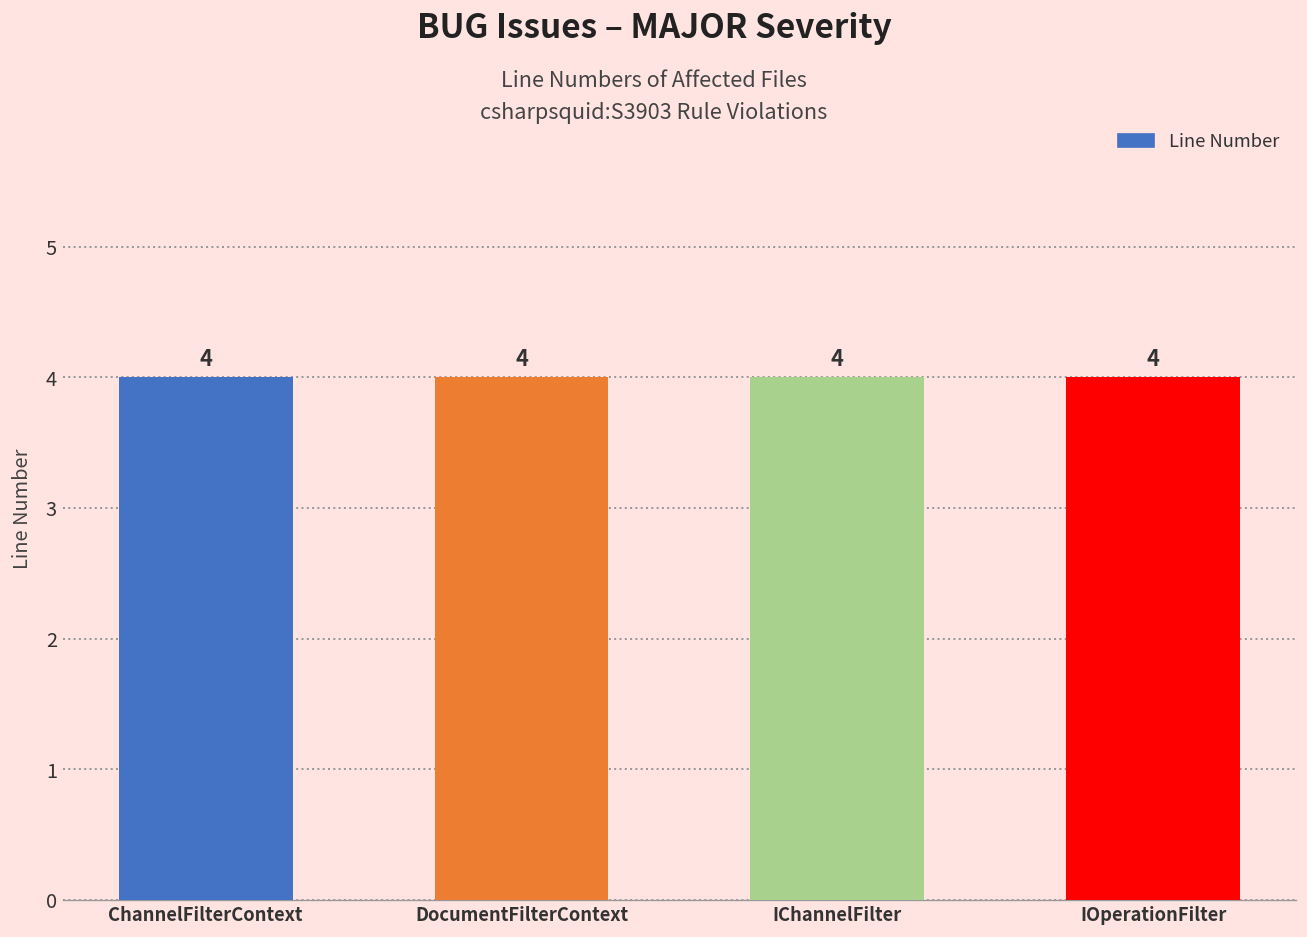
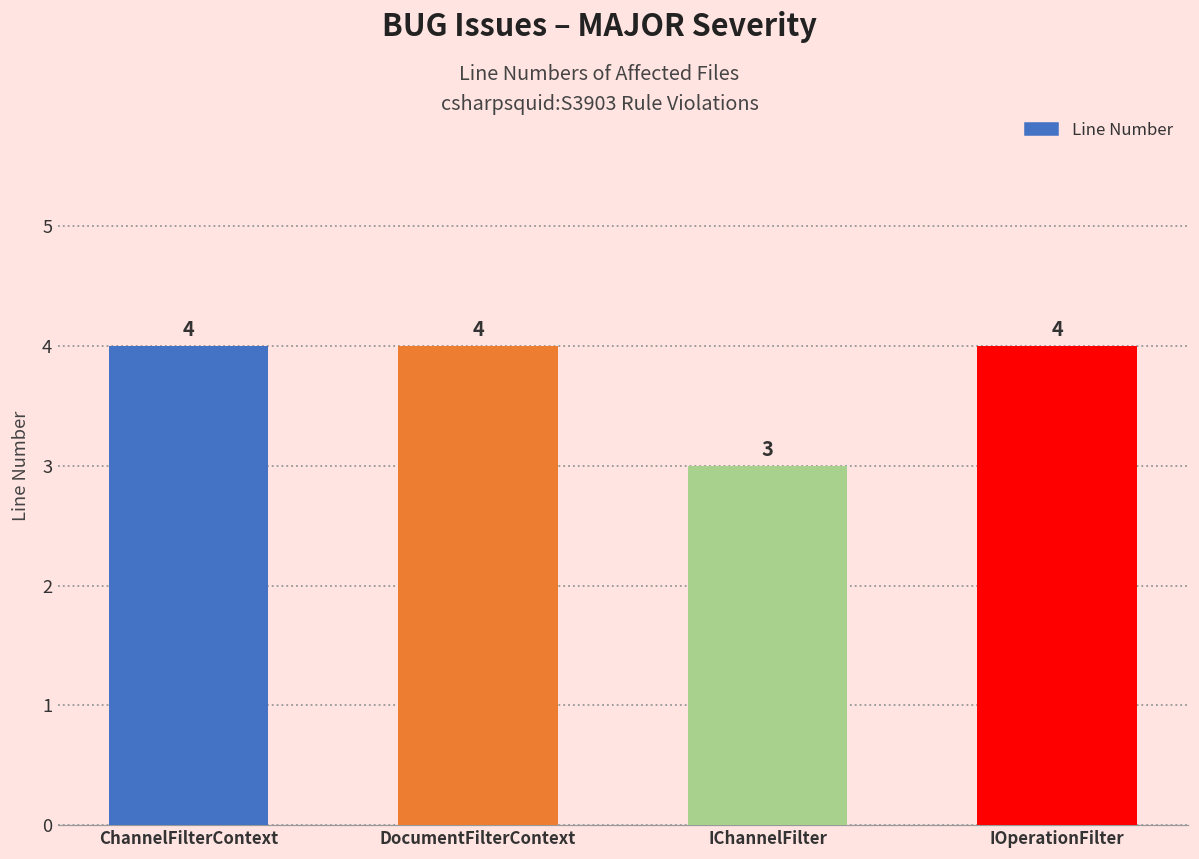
  {
    "ChannelFilterContext": 4,
    "DocumentFilterContext": 4,
-   "IChannelFilter": 4,
+   "IChannelFilter": 3,
    "IOperationFilter": 4
  }
